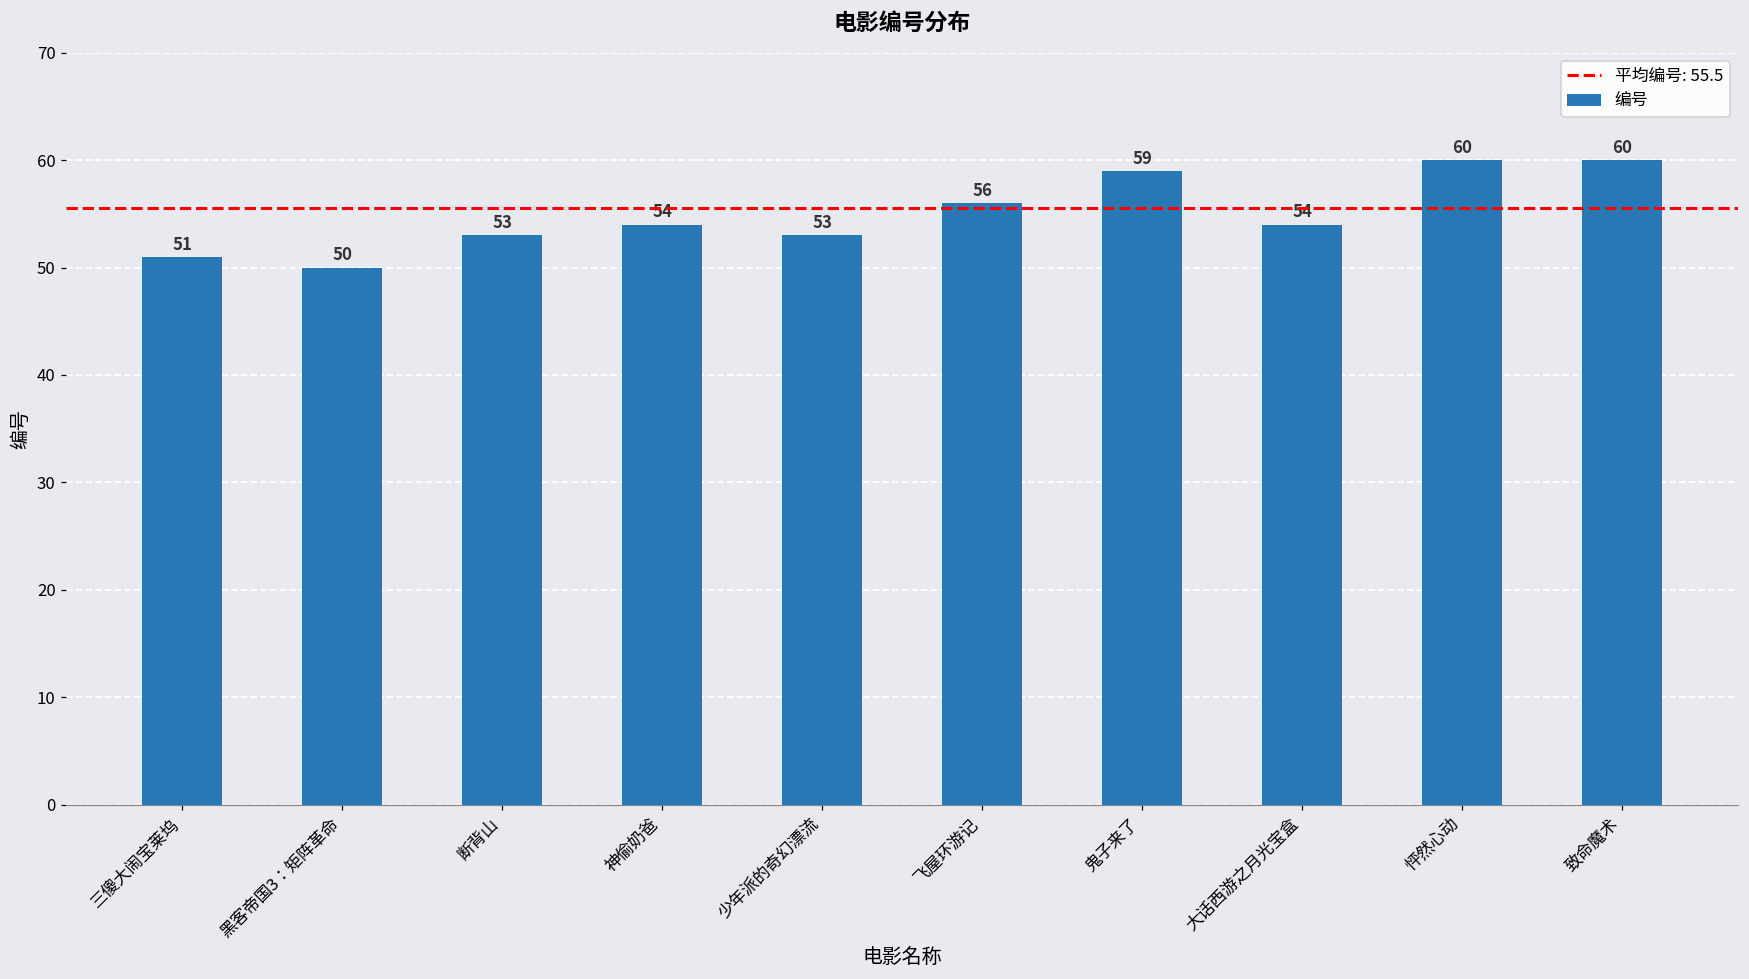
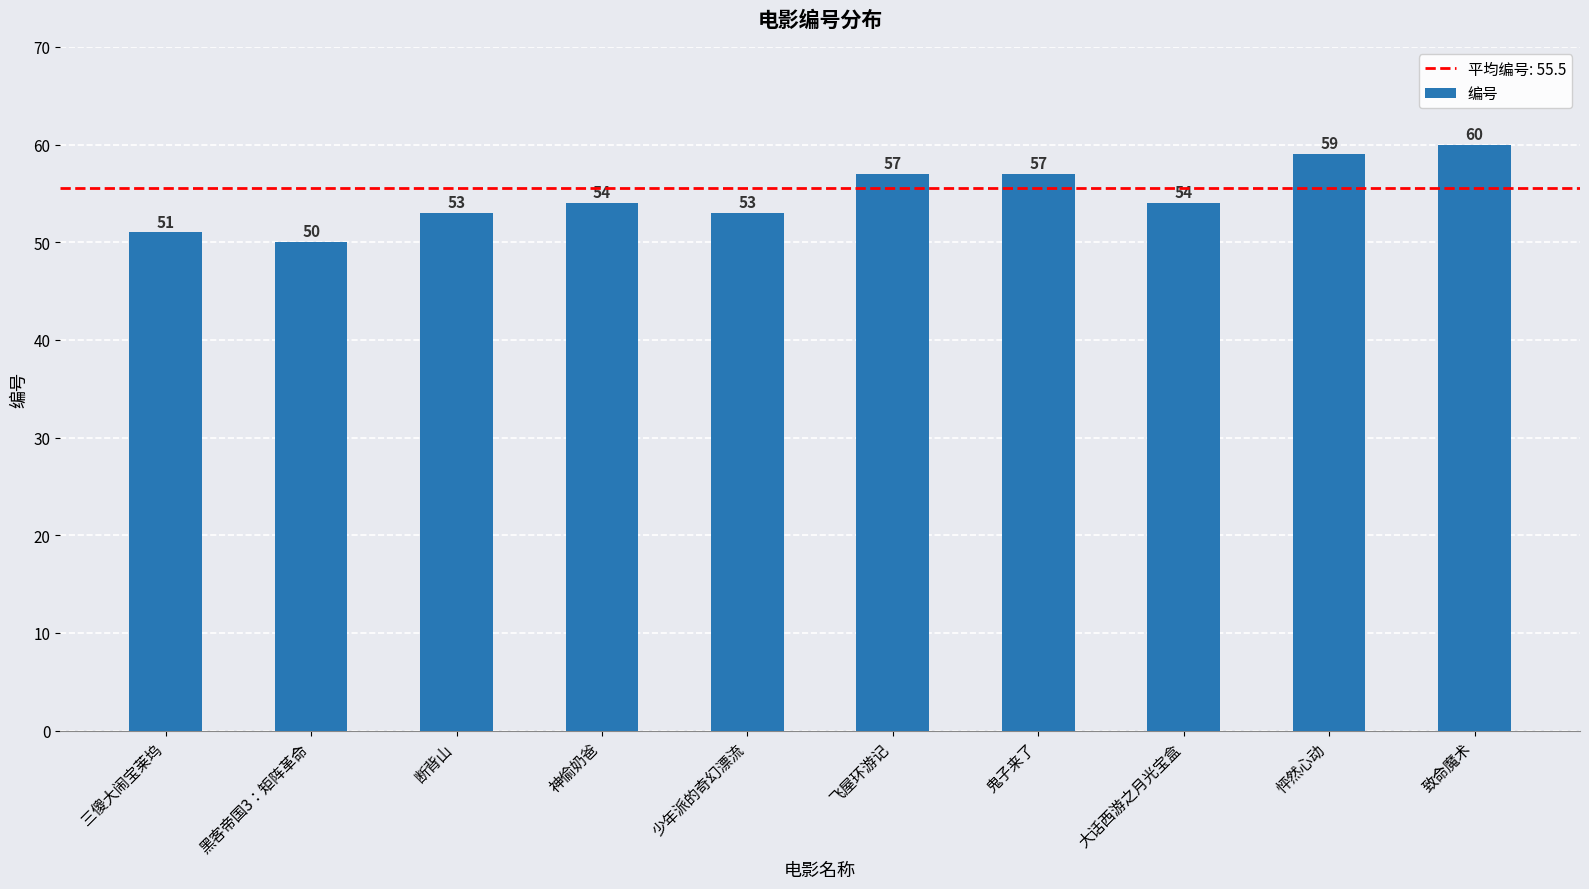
  {
    "三傻大闹宝莱坞": 51,
    "黑客帝国3：矩阵革命": 50,
    "断背山": 53,
    "神偷奶爸": 54,
    "少年派的奇幻漂流": 53,
-   "飞屋环游记": 56,
-   "鬼子来了": 59,
+   "飞屋环游记": 57,
+   "鬼子来了": 57,
    "大话西游之月光宝盒": 54,
-   "怦然心动": 60,
+   "怦然心动": 59,
    "致命魔术": 60
  }
